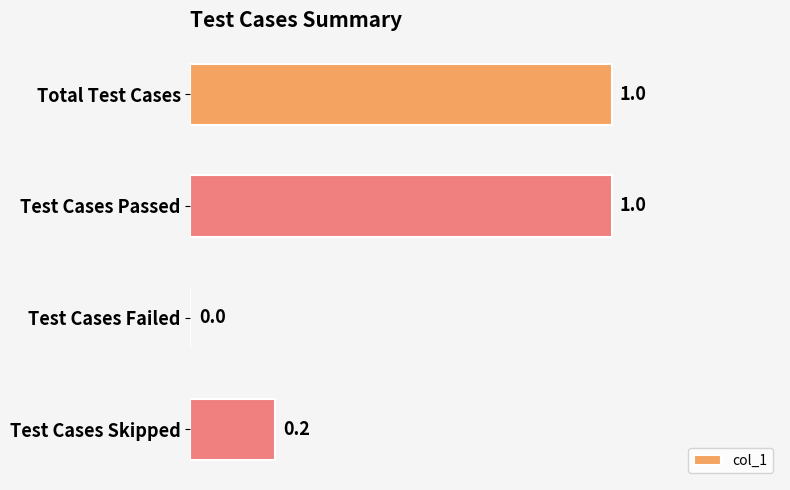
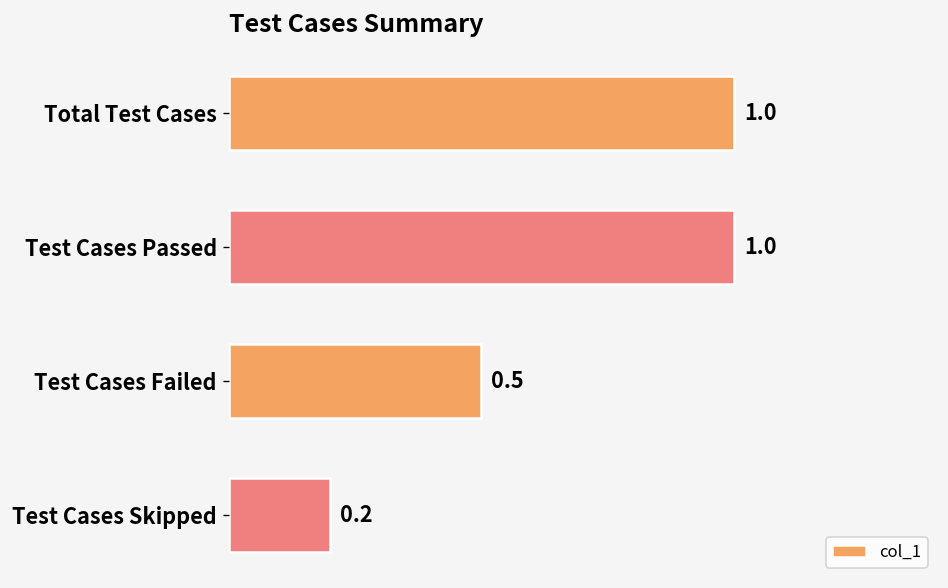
  {
    "Total Test Cases": 1.0,
    "Test Cases Passed": 1.0,
-   "Test Cases Failed": 0.0,
+   "Test Cases Failed": 0.5,
    "Test Cases Skipped": 0.2
  }
